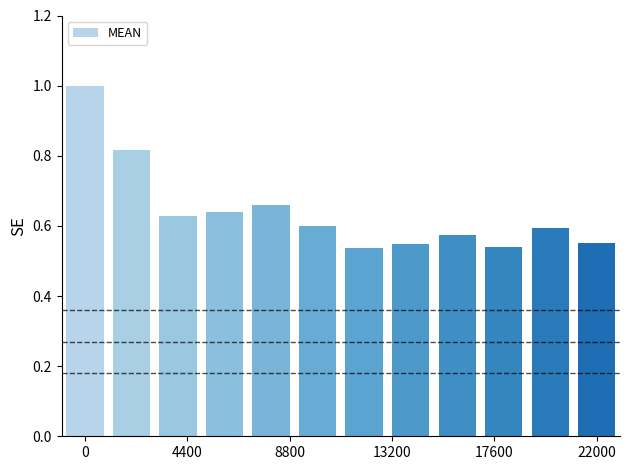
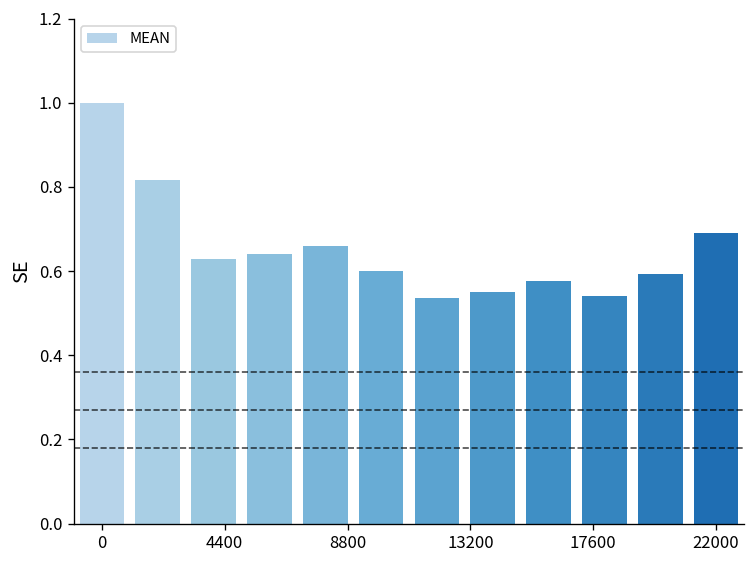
  {
    "0": 1.00,
-   "22000": 0.55
+   "22000": 0.69
  }
